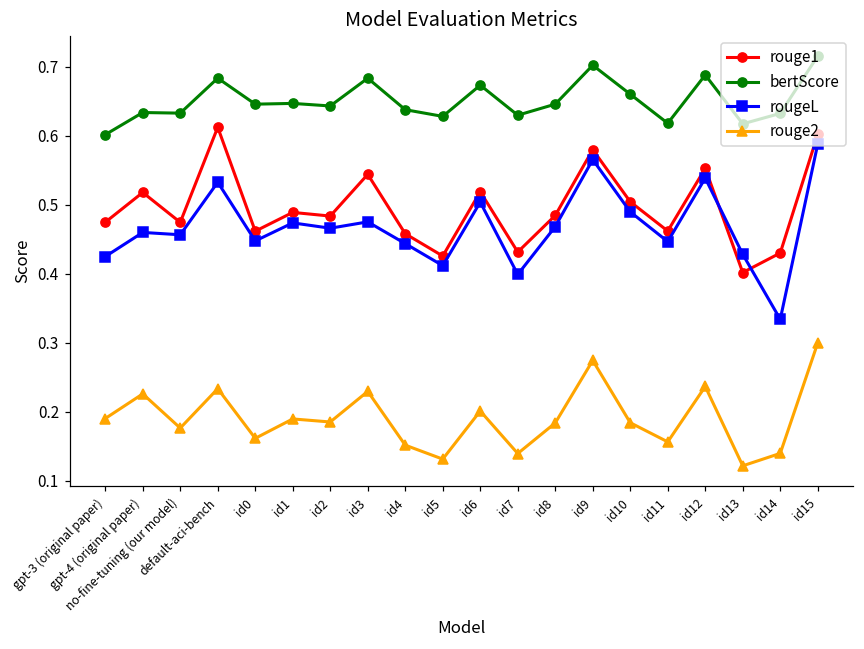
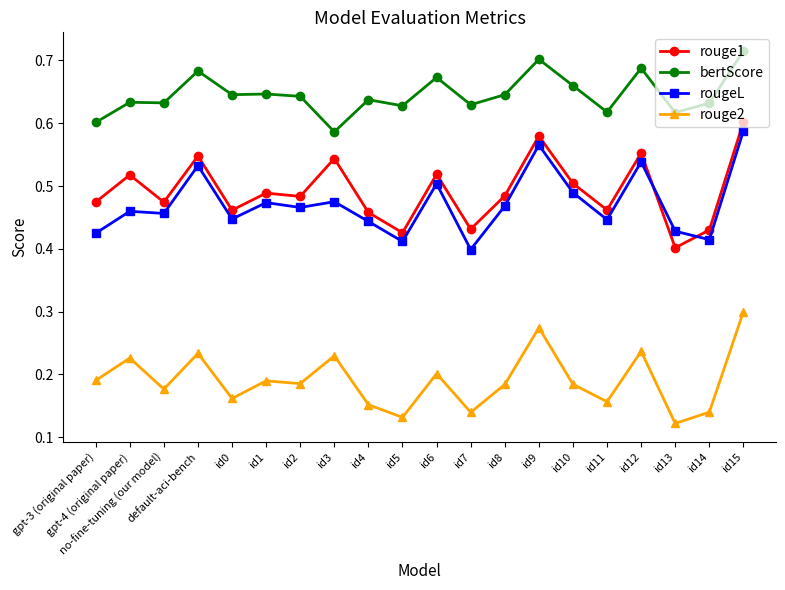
  {
    "rouge1": {
      "gpt-3 (original paper)": 0.47,
      "gpt-4 (original paper)": 0.52,
      "no-fine-tuning (our model)": 0.47,
-     "default-aci-bench": 0.61,
+     "default-aci-bench": 0.55,
      "id0": 0.46,
      "id1": 0.49,
      "id2": 0.48,
      "id3": 0.54,
      "id4": 0.46,
      "id5": 0.43,
      "id6": 0.52,
      "id7": 0.43,
      "id8": 0.48,
      "id9": 0.58,
      "id10": 0.50,
      "id11": 0.46,
      "id12": 0.55,
      "id13": 0.40,
      "id14": 0.43
    },
    "bertScore": {
      "gpt-3 (original paper)": 0.60,
      "gpt-4 (original paper)": 0.63,
      "no-fine-tuning (our model)": 0.63,
      "default-aci-bench": 0.68,
      "id0": 0.65,
      "id1": 0.65,
      "id2": 0.64,
-     "id3": 0.68,
+     "id3": 0.59,
      "id4": 0.64,
      "id5": 0.63,
      "id6": 0.67,
      "id7": 0.63,
      "id8": 0.65,
      "id9": 0.70,
      "id10": 0.66,
      "id11": 0.62,
      "id12": 0.69
    },
    "rougeL": {
      "gpt-3 (original paper)": 0.42,
      "gpt-4 (original paper)": 0.46,
      "no-fine-tuning (our model)": 0.46,
      "default-aci-bench": 0.53,
      "id0": 0.45,
      "id1": 0.47,
      "id2": 0.47,
      "id3": 0.48,
      "id4": 0.44,
      "id5": 0.41,
      "id6": 0.50,
      "id7": 0.40,
      "id8": 0.47,
      "id9": 0.57,
      "id10": 0.49,
      "id11": 0.45,
      "id12": 0.54,
      "id13": 0.43,
-     "id14": 0.33,
+     "id14": 0.41,
      "id15": 0.59
    },
    "rouge2": {
      "gpt-3 (original paper)": 0.19,
      "gpt-4 (original paper)": 0.23,
      "no-fine-tuning (our model)": 0.18,
      "default-aci-bench": 0.23,
      "id0": 0.16,
      "id1": 0.19,
      "id2": 0.19,
      "id3": 0.23,
      "id4": 0.15,
      "id5": 0.13,
      "id6": 0.20,
      "id7": 0.14,
      "id8": 0.18,
      "id9": 0.27,
      "id10": 0.18,
      "id11": 0.16,
      "id12": 0.24,
      "id13": 0.12,
      "id14": 0.14,
      "id15": 0.30
    }
  }
